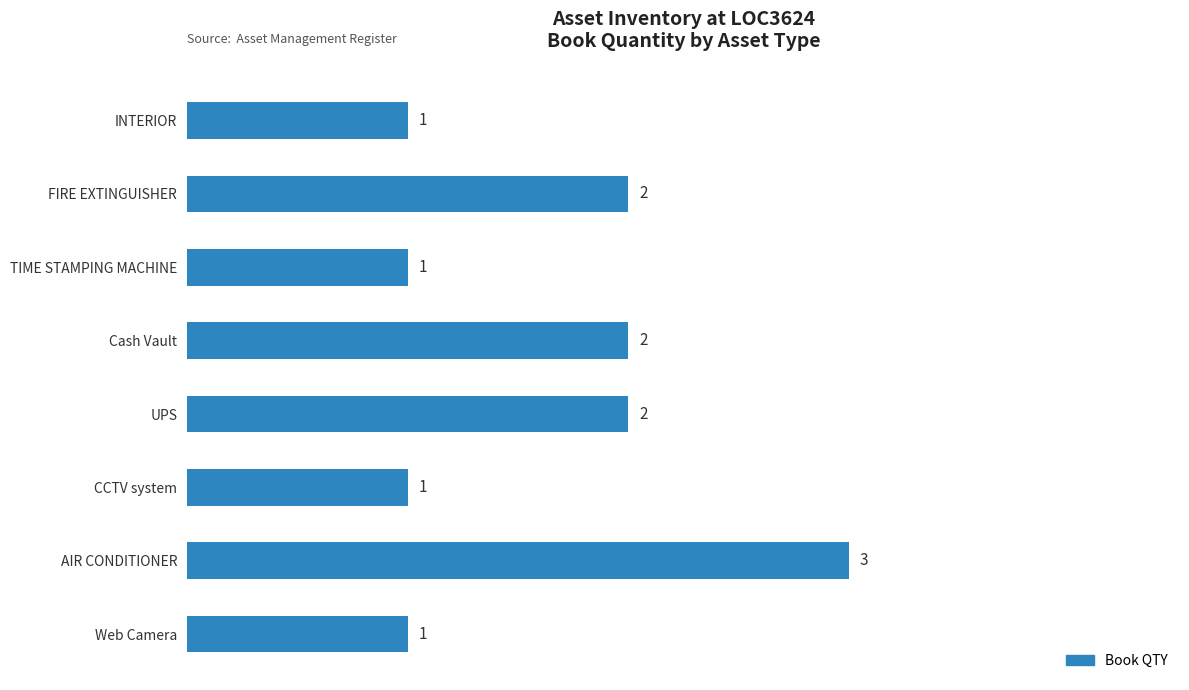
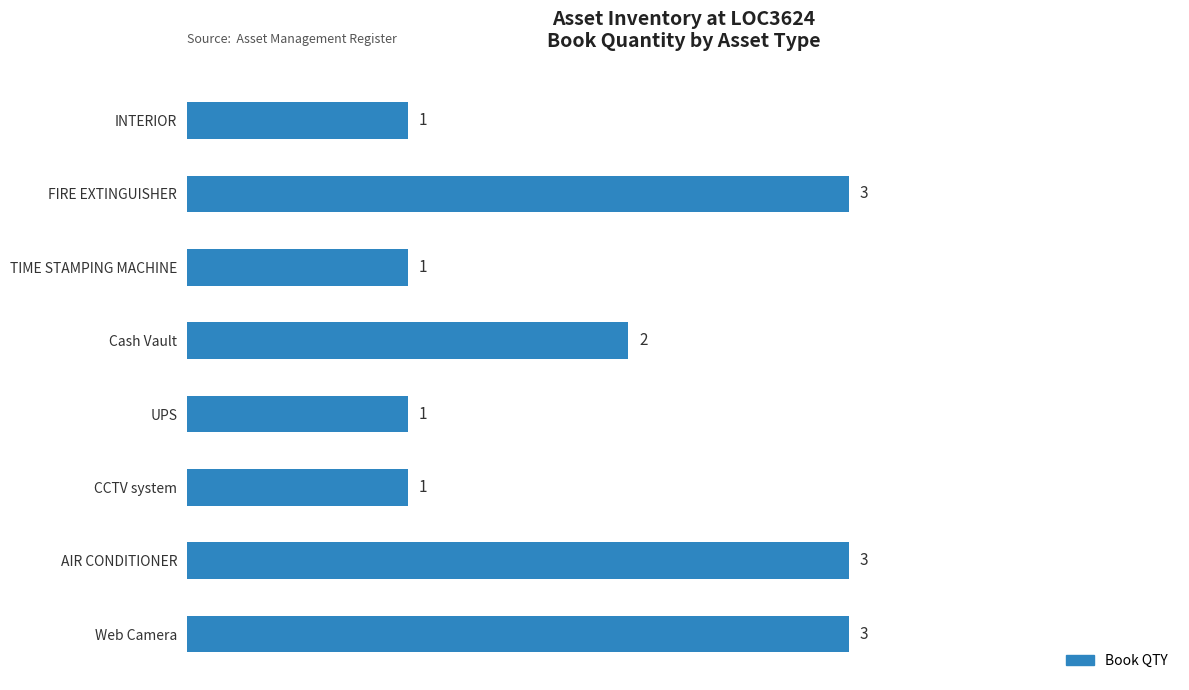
  {
    "INTERIOR": 1,
-   "FIRE EXTINGUISHER": 2,
+   "FIRE EXTINGUISHER": 3,
    "TIME STAMPING MACHINE": 1,
    "Cash Vault": 2,
-   "UPS": 2,
+   "UPS": 1,
    "CCTV system": 1,
    "AIR CONDITIONER": 3,
-   "Web Camera": 1
+   "Web Camera": 3
  }
